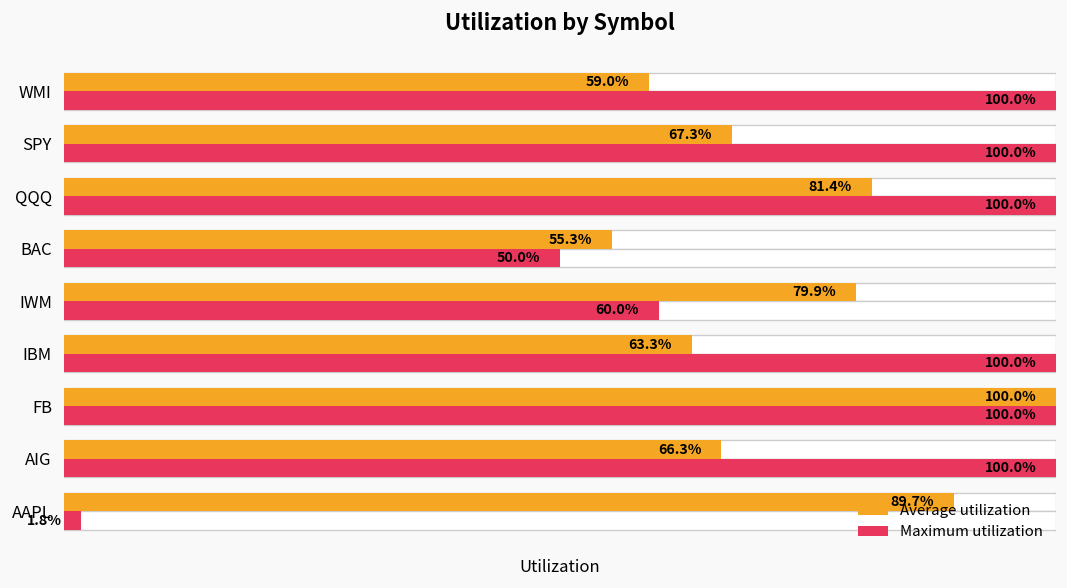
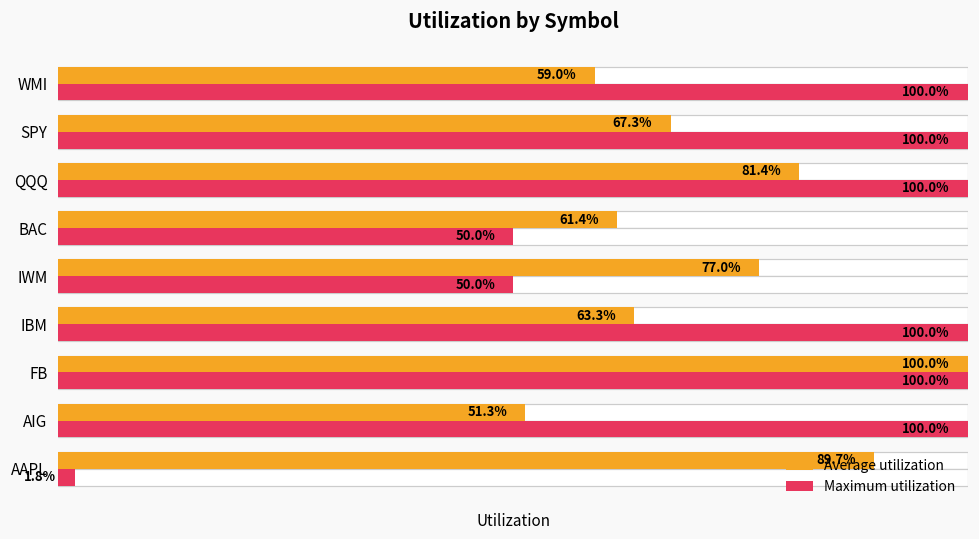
  {
    "Average utilization": {
-     "BAC": "55.3%",
-     "IWM": "79.9%",
+     "BAC": "61.4%",
+     "IWM": "77.0%",
      "FB": "100.0%",
-     "AIG": "66.3%"
+     "AIG": "51.3%"
    },
    "Maximum utilization": {
      "WMI": "100.0%",
      "SPY": "100.0%",
      "QQQ": "100.0%",
-     "IWM": "60.0%",
+     "IWM": "50.0%",
      "IBM": "100.0%",
      "FB": "100.0%",
      "AIG": "100.0%"
    }
  }
